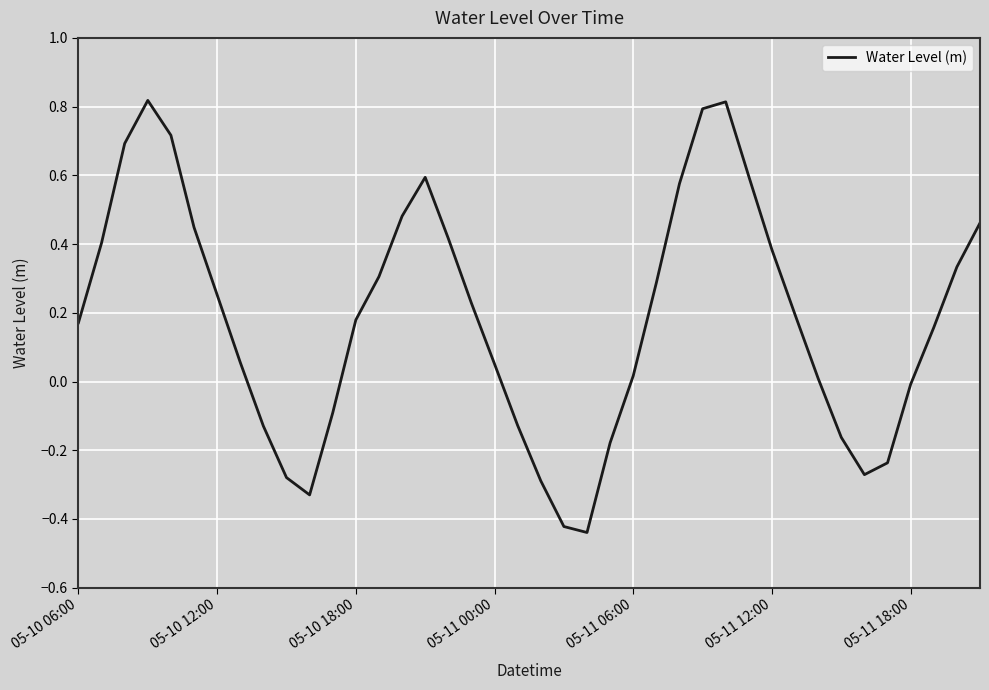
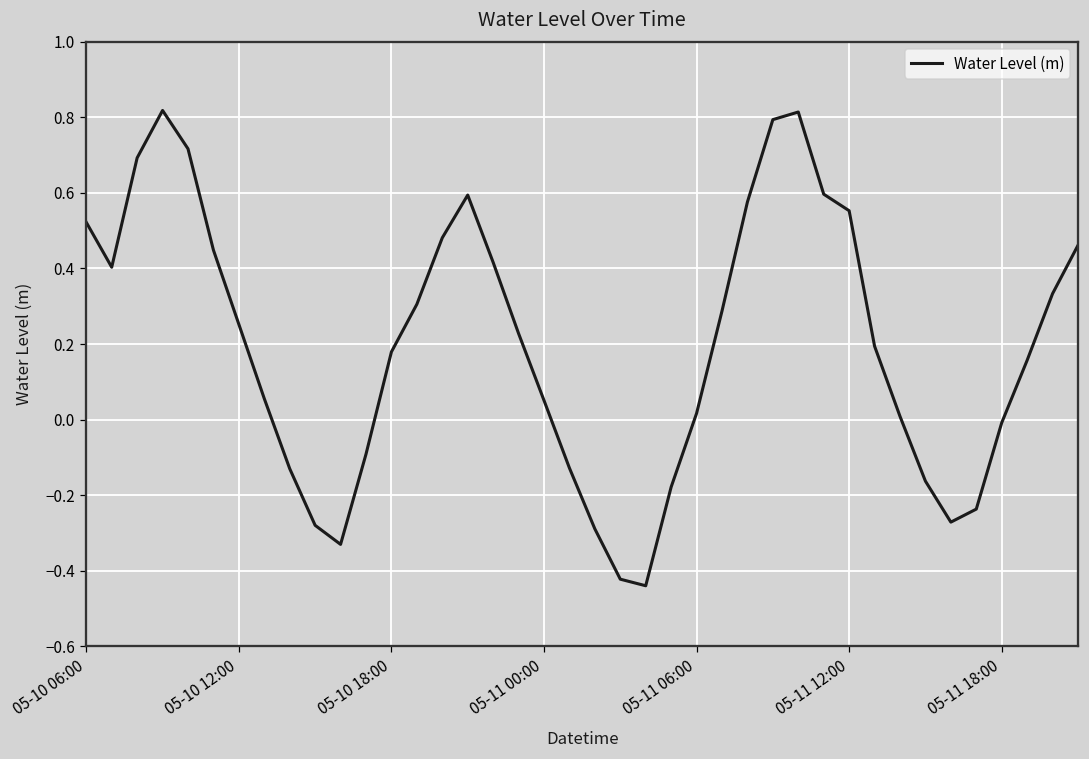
  {
-   "05-10 06:00": 0.17,
+   "05-10 06:00": 0.52,
    "05-10 12:00": 0.25,
    "05-10 18:00": 0.18,
    "05-11 00:00": 0.05,
    "05-11 06:00": 0.02,
-   "05-11 12:00": 0.38,
+   "05-11 12:00": 0.55,
    "05-11 18:00": -0.01
  }
